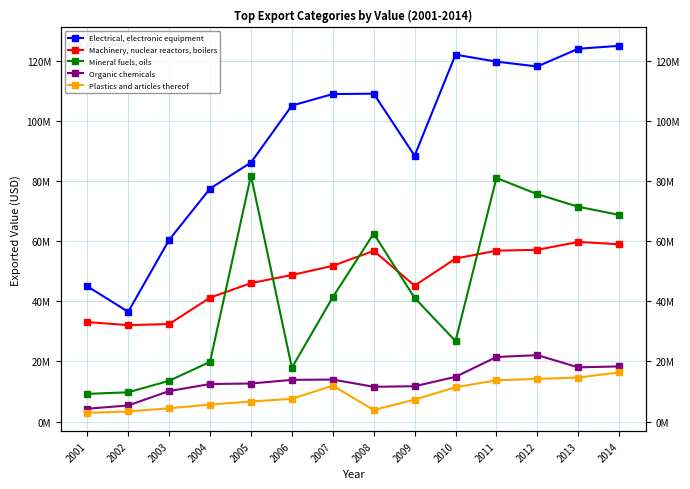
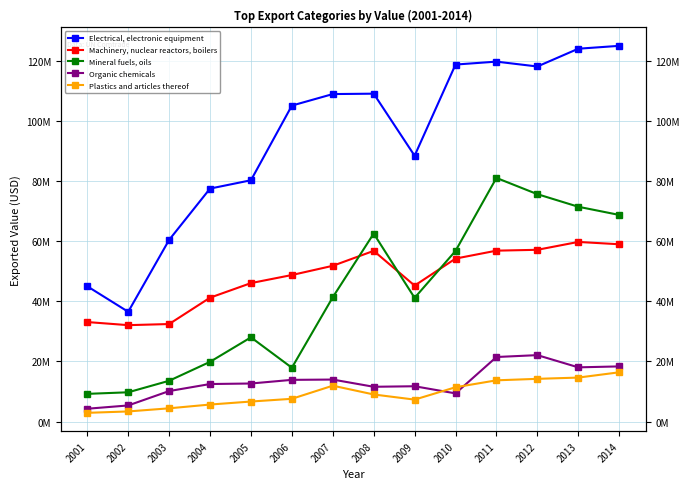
  {
    "Electrical, electronic equipment": {
      "2001": 45000000,
      "2002": 36000000,
      "2003": 60000000,
      "2004": 77000000,
-     "2005": 86000000,
+     "2005": 80000000,
      "2006": 105000000,
      "2007": 109000000,
      "2008": 109000000,
      "2009": 88000000,
-     "2010": 122000000,
+     "2010": 119000000,
      "2011": 120000000,
      "2012": 118000000,
      "2013": 124000000,
      "2014": 125000000
    },
    "Machinery, nuclear reactors, boilers": {
      "2001": 33000000,
      "2002": 32000000,
      "2003": 32000000,
      "2004": 41000000,
      "2005": 46000000,
      "2006": 49000000,
      "2007": 52000000,
      "2008": 57000000,
      "2009": 45000000,
      "2010": 54000000,
      "2011": 57000000,
      "2012": 57000000,
      "2013": 60000000,
      "2014": 59000000
    },
    "Mineral fuels, oils": {
      "2001": 9000000,
      "2002": 10000000,
      "2003": 14000000,
      "2004": 20000000,
-     "2005": 82000000,
+     "2005": 28000000,
      "2006": 18000000,
      "2007": 41000000,
      "2008": 62000000,
      "2009": 41000000,
-     "2010": 27000000,
+     "2010": 57000000,
      "2011": 81000000,
      "2012": 76000000,
      "2013": 71000000,
      "2014": 69000000
    },
    "Organic chemicals": {
      "2001": 4000000,
      "2002": 5000000,
      "2003": 10000000,
      "2004": 12000000,
      "2005": 13000000,
      "2006": 14000000,
      "2007": 14000000,
      "2008": 12000000,
      "2009": 12000000,
-     "2010": 15000000,
+     "2010": 9000000,
      "2011": 21000000,
      "2012": 22000000,
      "2013": 18000000,
      "2014": 18000000
    },
    "Plastics and articles thereof": {
      "2001": 3000000,
      "2002": 3000000,
      "2003": 4000000,
      "2004": 6000000,
      "2005": 7000000,
      "2006": 8000000,
      "2007": 12000000,
-     "2008": 4000000,
+     "2008": 9000000,
      "2009": 7000000,
      "2010": 11000000,
      "2011": 14000000,
      "2012": 14000000,
      "2013": 15000000,
      "2014": 16000000
    }
  }
